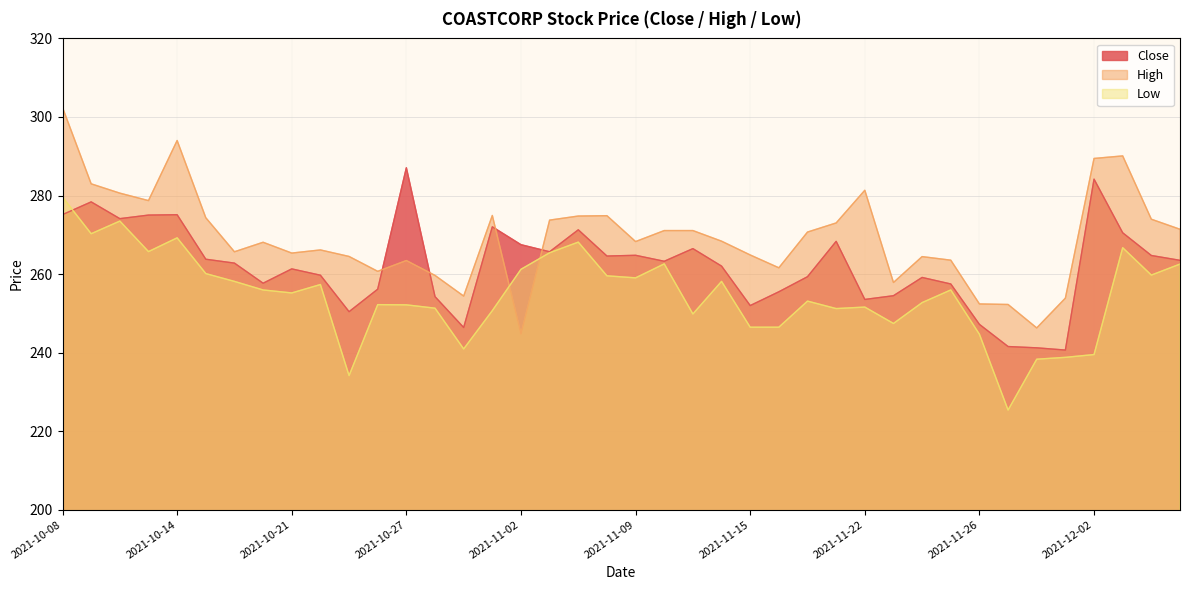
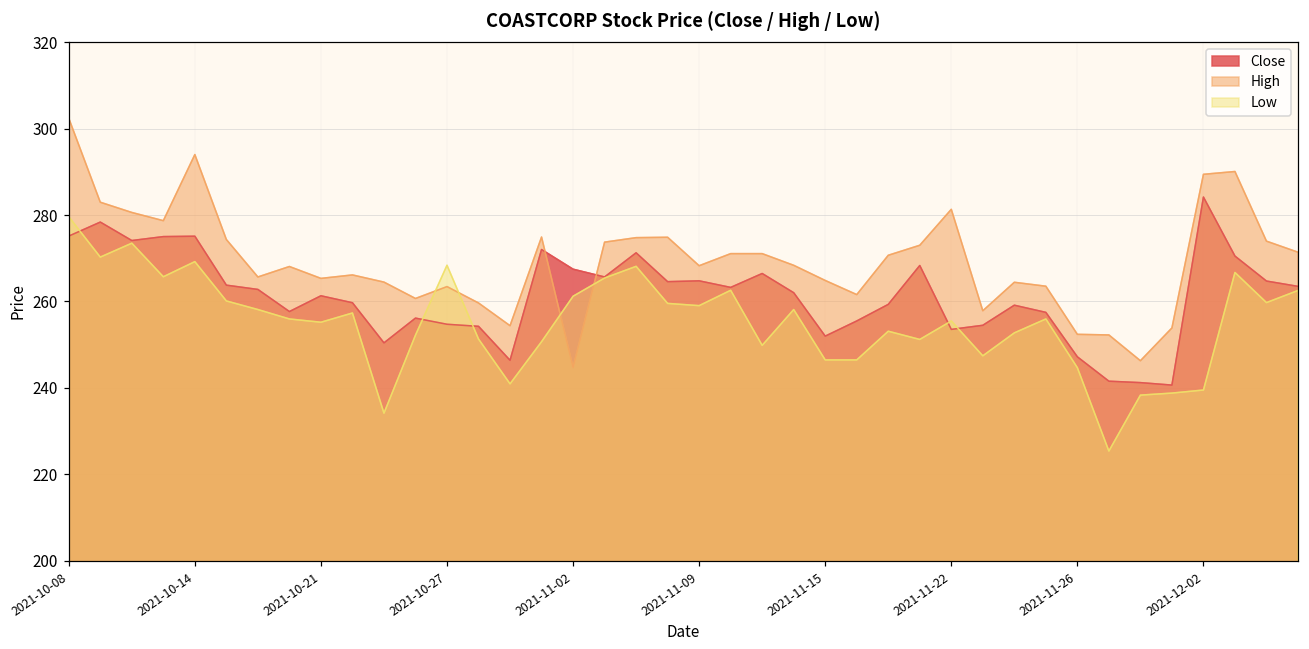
  {
    "Close": {
      "2021-10-08": 275,
      "2021-10-14": 275,
      "2021-10-21": 261,
-     "2021-10-27": 287,
+     "2021-10-27": 255,
      "2021-11-02": 267,
      "2021-11-09": 265,
      "2021-11-15": 252,
      "2021-11-22": 254,
      "2021-11-26": 247,
      "2021-12-02": 284
    },
    "High": {
      "2021-10-08": 302,
      "2021-10-14": 294,
      "2021-10-21": 265,
      "2021-10-27": 263,
      "2021-11-02": 245,
      "2021-11-09": 268,
      "2021-11-15": 265,
      "2021-11-22": 281,
      "2021-11-26": 252,
      "2021-12-02": 289
    },
    "Low": {
      "2021-10-08": 280,
      "2021-10-14": 269,
      "2021-10-21": 255,
-     "2021-10-27": 252,
+     "2021-10-27": 268,
      "2021-11-02": 261,
      "2021-11-09": 259,
      "2021-11-15": 246,
-     "2021-11-22": 252,
+     "2021-11-22": 255,
      "2021-11-26": 245,
      "2021-12-02": 240
    }
  }
